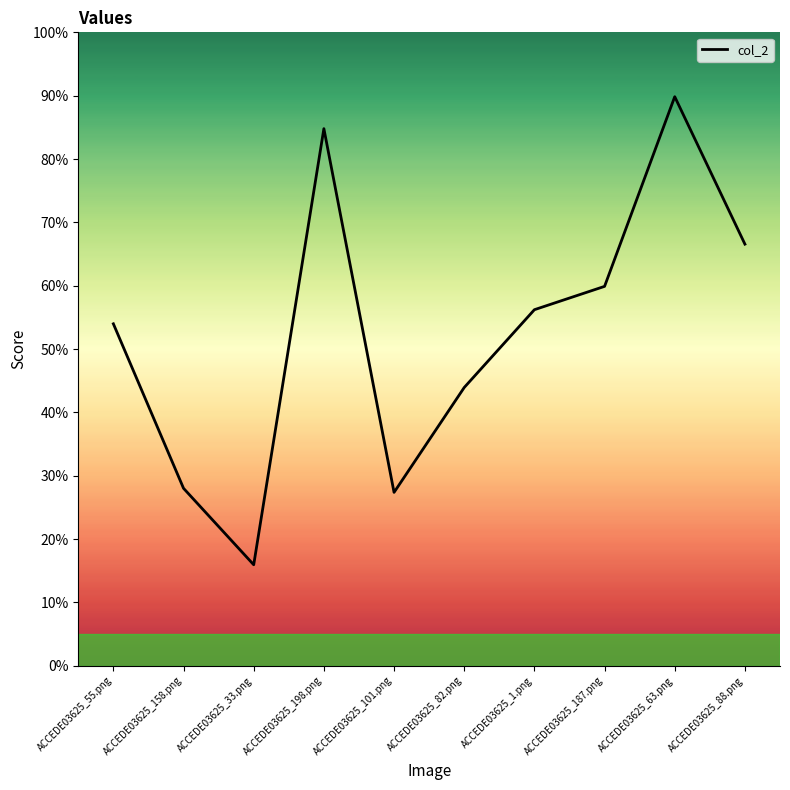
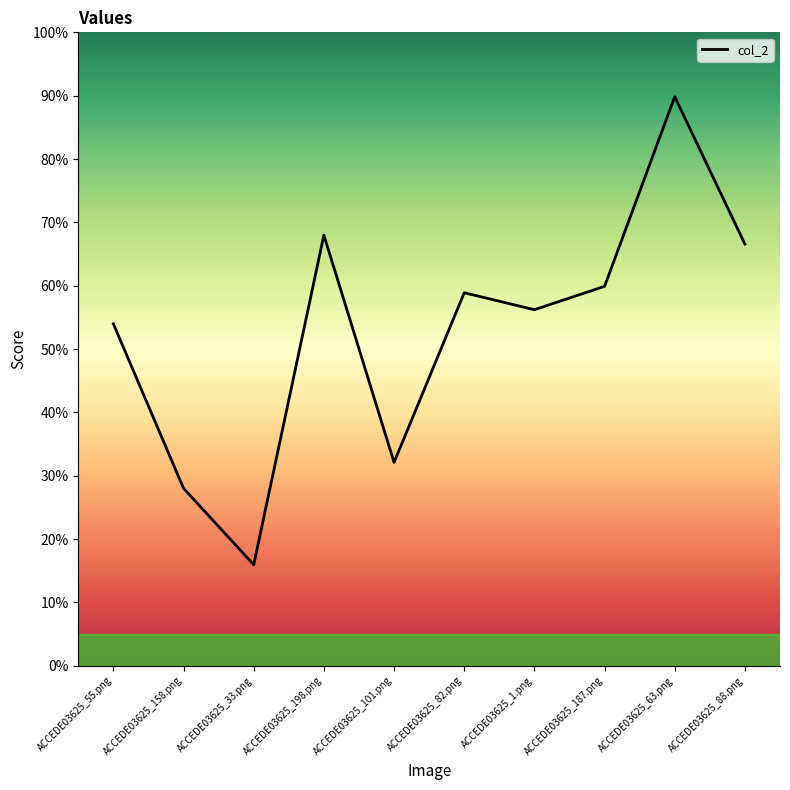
  {
    "ACCEDE03625_55.png": "54%",
    "ACCEDE03625_158.png": "28%",
    "ACCEDE03625_33.png": "16%",
-   "ACCEDE03625_198.png": "85%",
-   "ACCEDE03625_101.png": "27%",
-   "ACCEDE03625_82.png": "44%",
+   "ACCEDE03625_198.png": "68%",
+   "ACCEDE03625_101.png": "32%",
+   "ACCEDE03625_82.png": "59%",
    "ACCEDE03625_1.png": "56%",
    "ACCEDE03625_187.png": "60%",
    "ACCEDE03625_63.png": "90%",
    "ACCEDE03625_88.png": "67%"
  }
